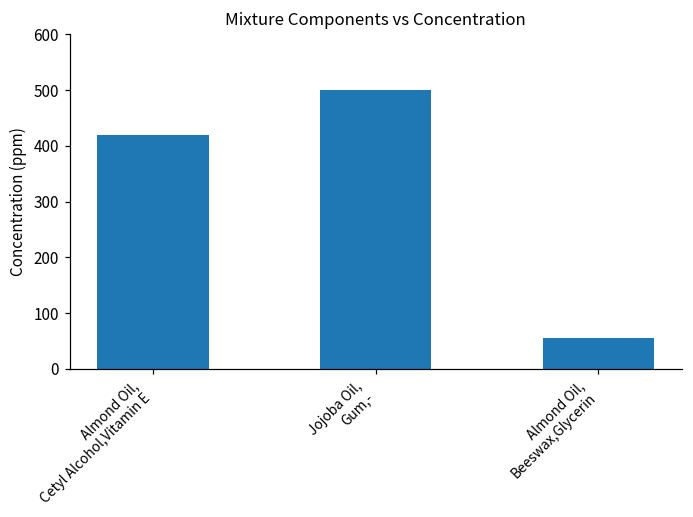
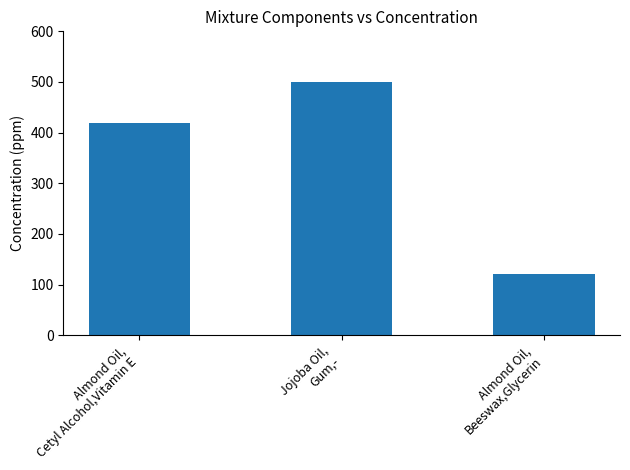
  {
    "Almond Oil, Cetyl Alcohol,Vitamin E": 420,
    "Jojoba Oil, Gum,-": 500,
-   "Almond Oil, Beeswax,Glycerin": 60
+   "Almond Oil, Beeswax,Glycerin": 120
  }
